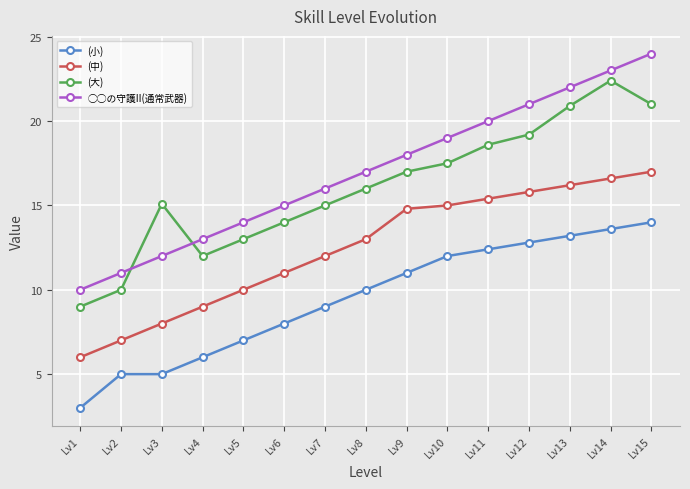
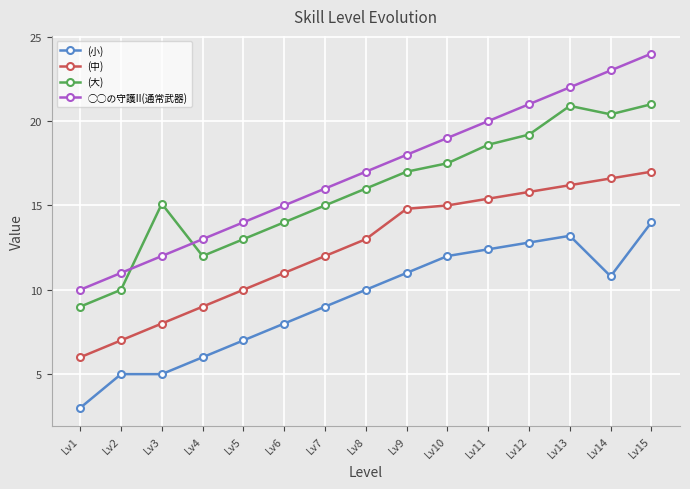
  {
    "(小)": {
      "Lv1": 3.0,
      "Lv2": 5.0,
      "Lv3": 5.0,
      "Lv4": 6.0,
      "Lv5": 7.0,
      "Lv6": 8.0,
      "Lv7": 9.0,
      "Lv8": 10.0,
      "Lv9": 11.0,
      "Lv10": 12.0,
      "Lv11": 12.4,
      "Lv12": 12.8,
      "Lv13": 13.2,
-     "Lv14": 13.6,
+     "Lv14": 10.8,
      "Lv15": 14.0
    },
    "(中)": {
      "Lv1": 6.0,
      "Lv2": 7.0,
      "Lv3": 8.0,
      "Lv4": 9.0,
      "Lv5": 10.0,
      "Lv6": 11.0,
      "Lv7": 12.0,
      "Lv8": 13.0,
      "Lv9": 14.8,
      "Lv10": 15.0,
      "Lv11": 15.4,
      "Lv12": 15.8,
      "Lv13": 16.2,
      "Lv14": 16.6,
      "Lv15": 17.0
    },
    "(大)": {
      "Lv1": 9.0,
      "Lv2": 10.0,
      "Lv3": 15.1,
      "Lv4": 12.0,
      "Lv5": 13.0,
      "Lv6": 14.0,
      "Lv7": 15.0,
      "Lv8": 16.0,
      "Lv9": 17.0,
      "Lv10": 17.5,
      "Lv11": 18.6,
      "Lv12": 19.2,
      "Lv13": 20.9,
-     "Lv14": 22.4,
+     "Lv14": 20.4,
      "Lv15": 21.0
    },
    "◯◯の守護II(通常武器)": {
      "Lv1": 10.0,
      "Lv2": 11.0,
      "Lv3": 12.0,
      "Lv4": 13.0,
      "Lv5": 14.0,
      "Lv6": 15.0,
      "Lv7": 16.0,
      "Lv8": 17.0,
      "Lv9": 18.0,
      "Lv10": 19.0,
      "Lv11": 20.0,
      "Lv12": 21.0,
      "Lv13": 22.0,
      "Lv14": 23.0,
      "Lv15": 24.0
    }
  }
